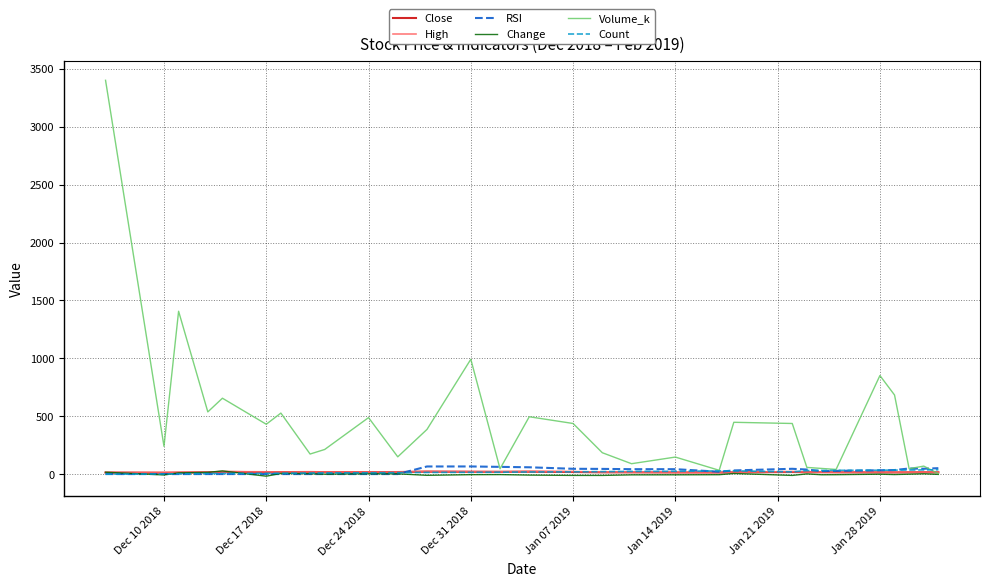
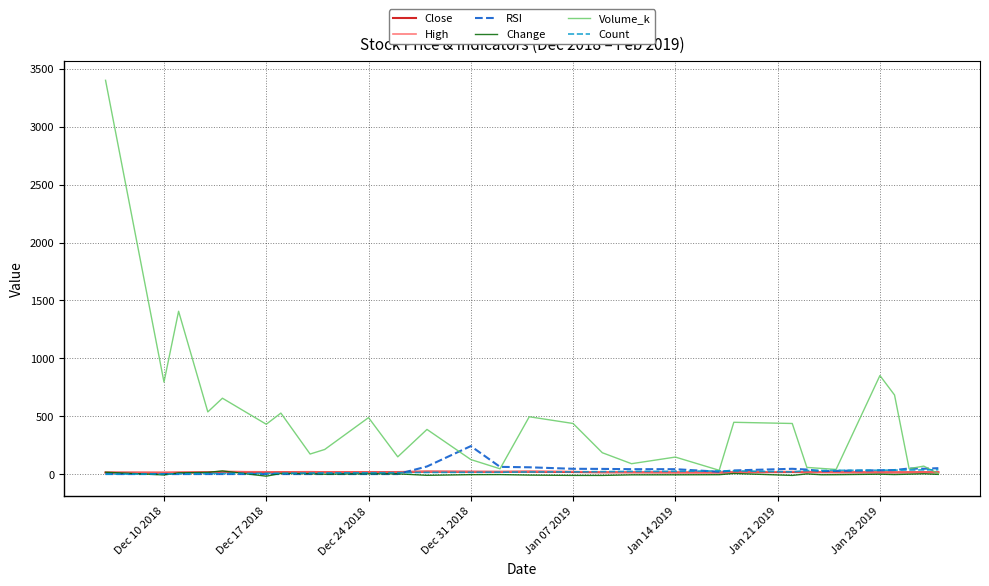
  {
    "RSI": {
-     "Dec 31 2018": 70,
+     "Dec 31 2018": 240,
      "Jan 07 2019": 50
    },
    "Change": {
      "Jan 07 2019": -10
    },
    "Volume_k": {
-     "Dec 10 2018": 240,
+     "Dec 10 2018": 800,
      "Dec 17 2018": 430,
      "Dec 24 2018": 490,
-     "Dec 31 2018": 990,
+     "Dec 31 2018": 130,
      "Jan 07 2019": 440,
      "Jan 14 2019": 150,
      "Jan 28 2019": 850
    }
  }
